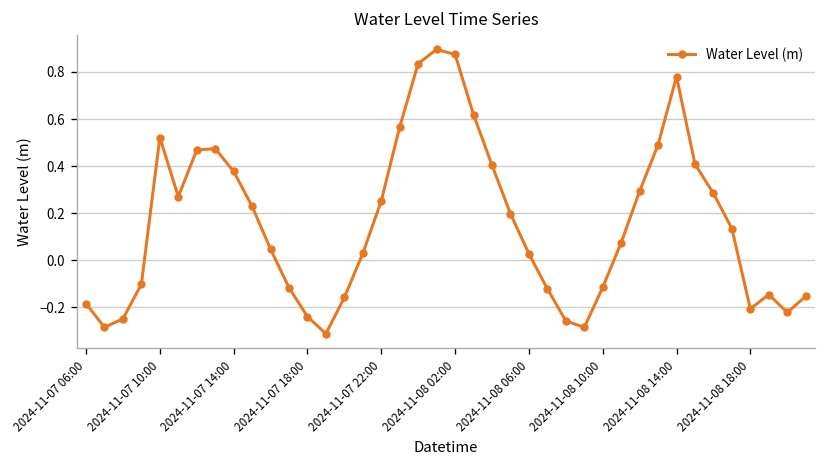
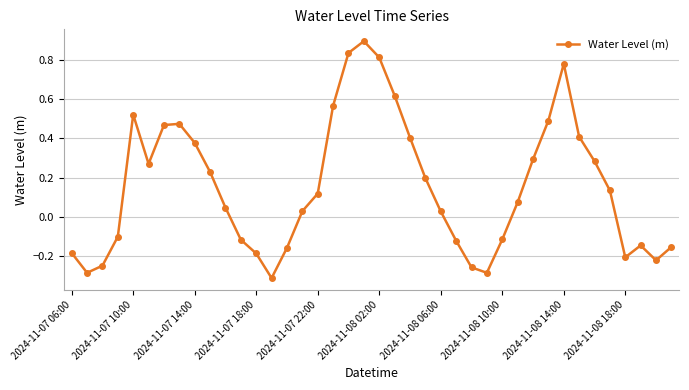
  {
    "2024-11-07 06:00": -0.18,
    "2024-11-07 10:00": 0.52,
    "2024-11-07 14:00": 0.38,
-   "2024-11-07 18:00": -0.24,
-   "2024-11-07 22:00": 0.25,
-   "2024-11-08 02:00": 0.87,
+   "2024-11-07 18:00": -0.19,
+   "2024-11-07 22:00": 0.12,
+   "2024-11-08 02:00": 0.81,
    "2024-11-08 06:00": 0.03,
    "2024-11-08 10:00": -0.11,
    "2024-11-08 14:00": 0.78,
    "2024-11-08 18:00": -0.21
  }
